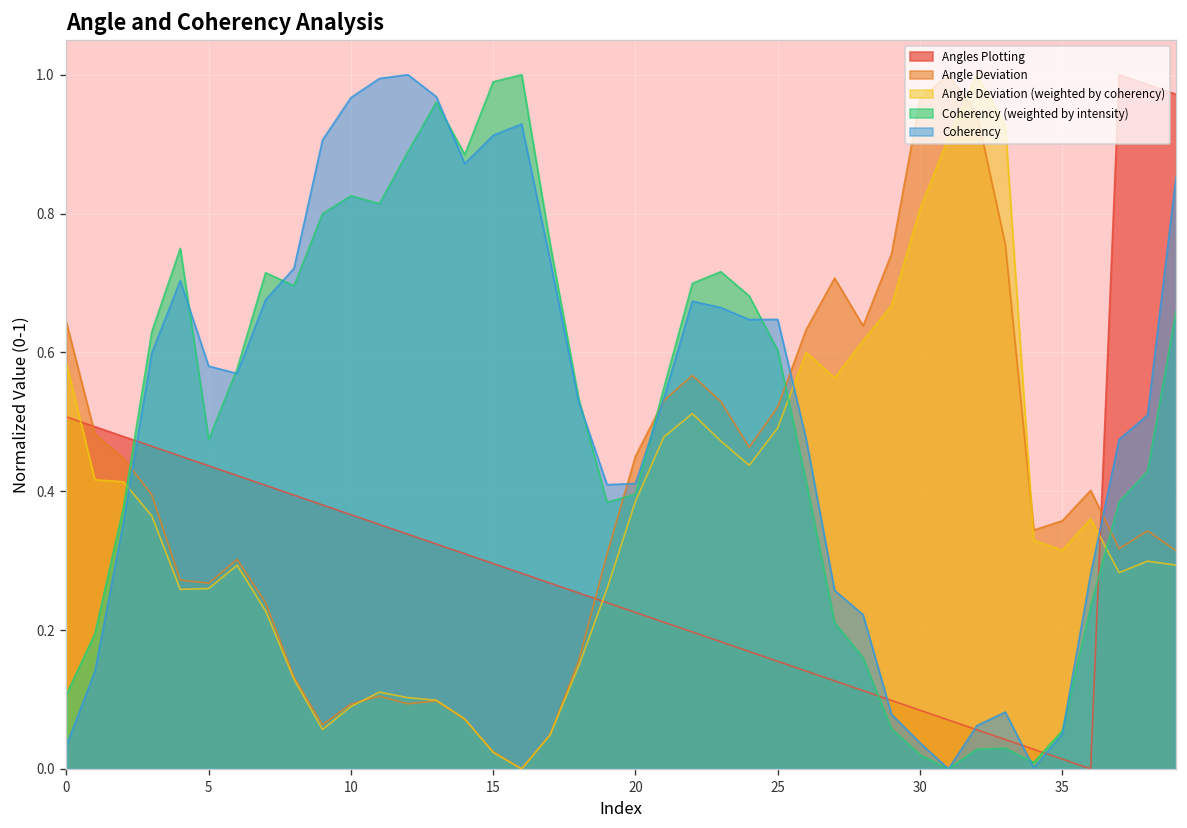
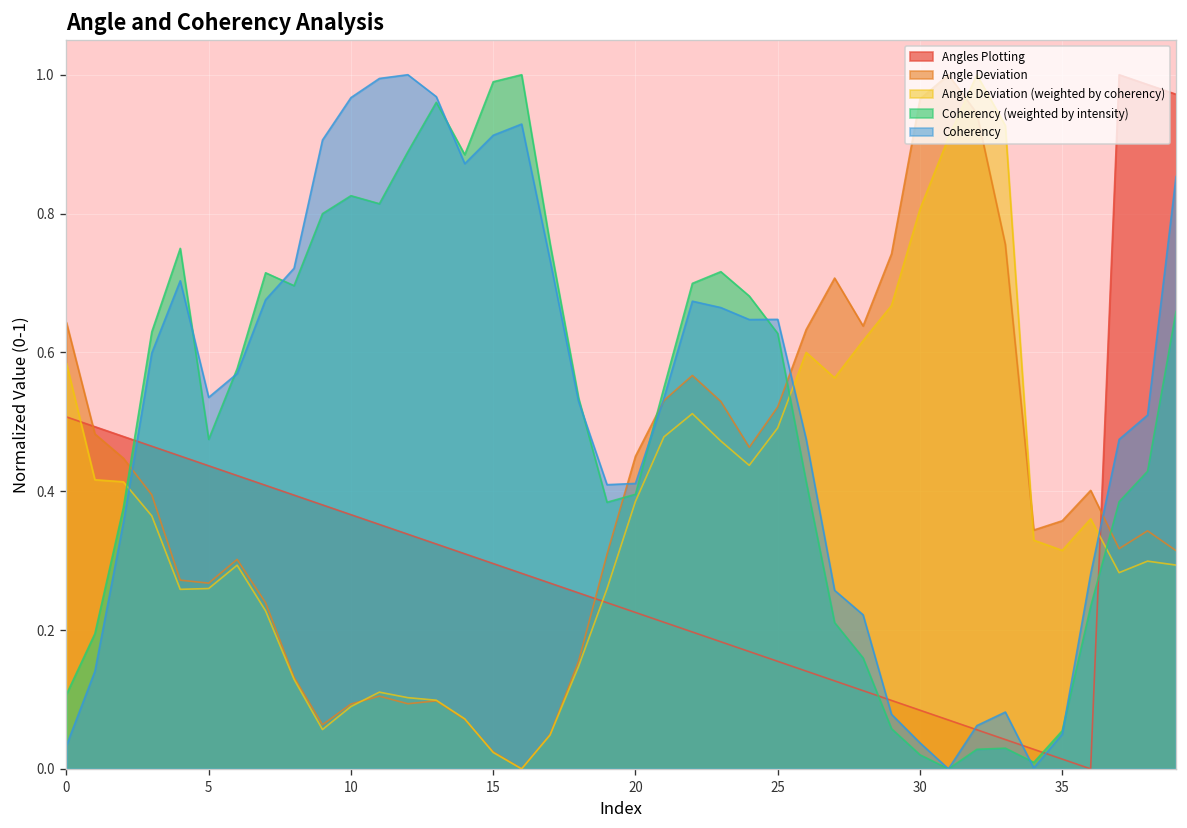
  {
    "Angle Deviation (weighted by coherency)": {
      "0": 0.58,
      "5": 0.26,
      "20": 0.39,
      "25": 0.49,
      "30": 0.81,
      "35": 0.31
    },
    "Coherency (weighted by intensity)": {
      "0": 0.11,
      "5": 0.47,
      "10": 0.83,
      "15": 0.99,
      "20": 0.40,
-     "25": 0.60,
+     "25": 0.63,
      "30": 0.02,
      "35": 0.05
    },
    "Coherency": {
      "0": 0.03,
-     "5": 0.58,
+     "5": 0.54,
      "10": 0.97,
      "15": 0.91,
      "20": 0.41,
      "25": 0.65,
      "30": 0.04,
      "35": 0.05
    }
  }
